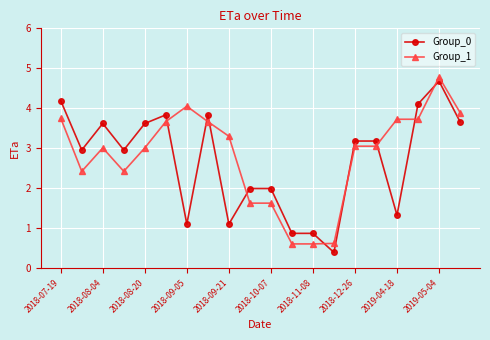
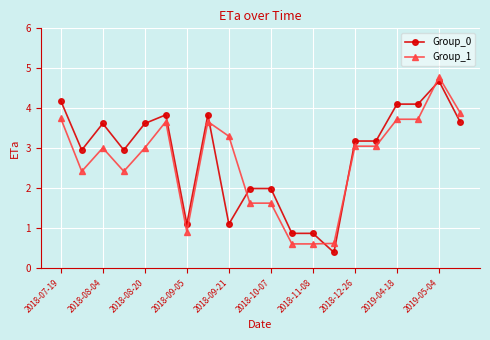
  {
    "Group_0": {
      "2018-07-19": 4.2,
      "2018-08-04": 3.6,
      "2018-08-20": 3.6,
      "2018-09-05": 1.1,
      "2018-09-21": 1.1,
      "2018-10-07": 2.0,
      "2018-11-08": 0.9,
      "2018-12-26": 3.2,
-     "2019-04-18": 1.3,
+     "2019-04-18": 4.1,
      "2019-05-04": 4.7
    },
    "Group_1": {
      "2018-07-19": 3.8,
      "2018-08-04": 3.0,
      "2018-08-20": 3.0,
-     "2018-09-05": 4.1,
+     "2018-09-05": 0.9,
      "2018-09-21": 3.3,
      "2018-10-07": 1.6,
      "2018-11-08": 0.6,
      "2018-12-26": 3.1,
      "2019-04-18": 3.7,
      "2019-05-04": 4.8
    }
  }
